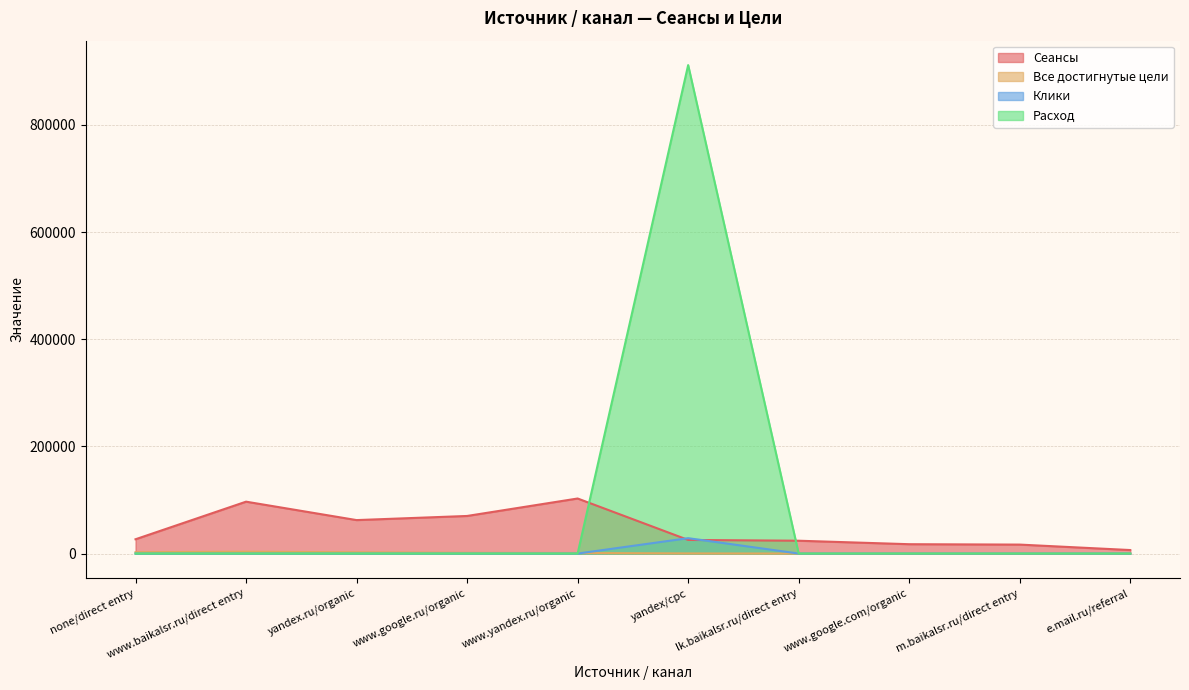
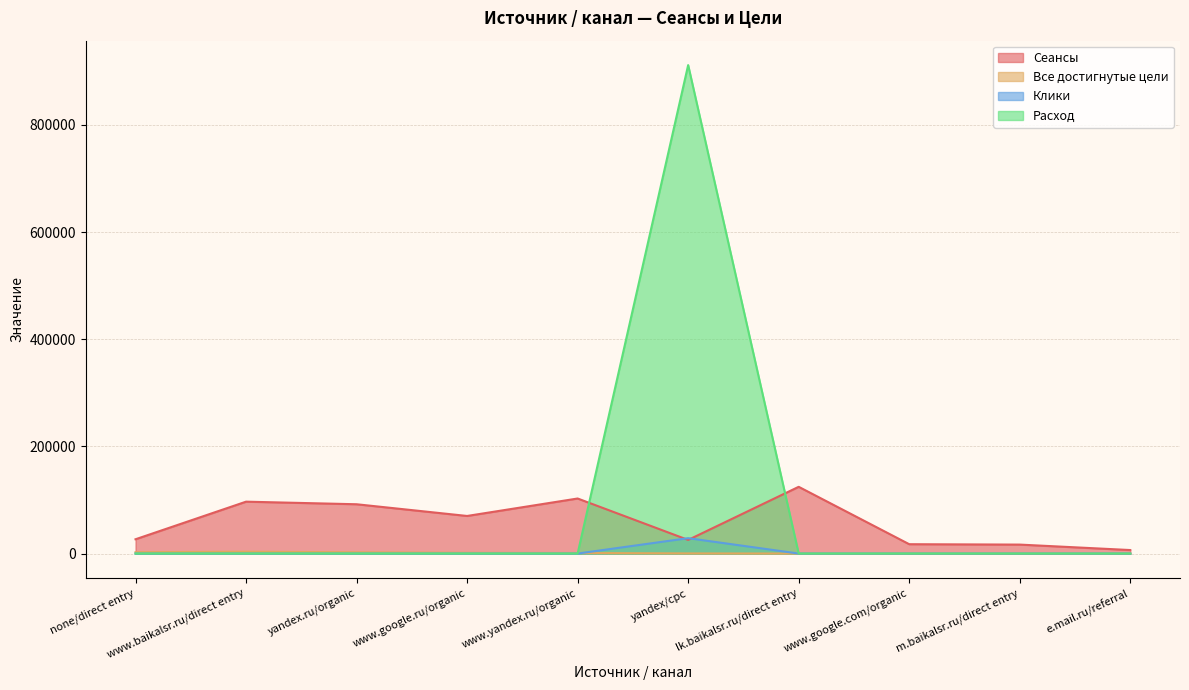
  {
    "Сеансы": {
      "none/direct entry": 30000,
      "www.baikalsr.ru/direct entry": 100000,
-     "yandex.ru/organic": 60000,
+     "yandex.ru/organic": 90000,
      "www.google.ru/organic": 70000,
      "www.yandex.ru/organic": 100000,
-     "lk.baikalsr.ru/direct entry": 20000,
+     "lk.baikalsr.ru/direct entry": 120000,
      "www.google.com/organic": 20000,
      "m.baikalsr.ru/direct entry": 20000,
      "e.mail.ru/referral": 10000
    },
    "Все достигнутые цели": {
      "yandex/cpc": 0
    },
    "Расход": {
      "yandex/cpc": 910000
    }
  }
